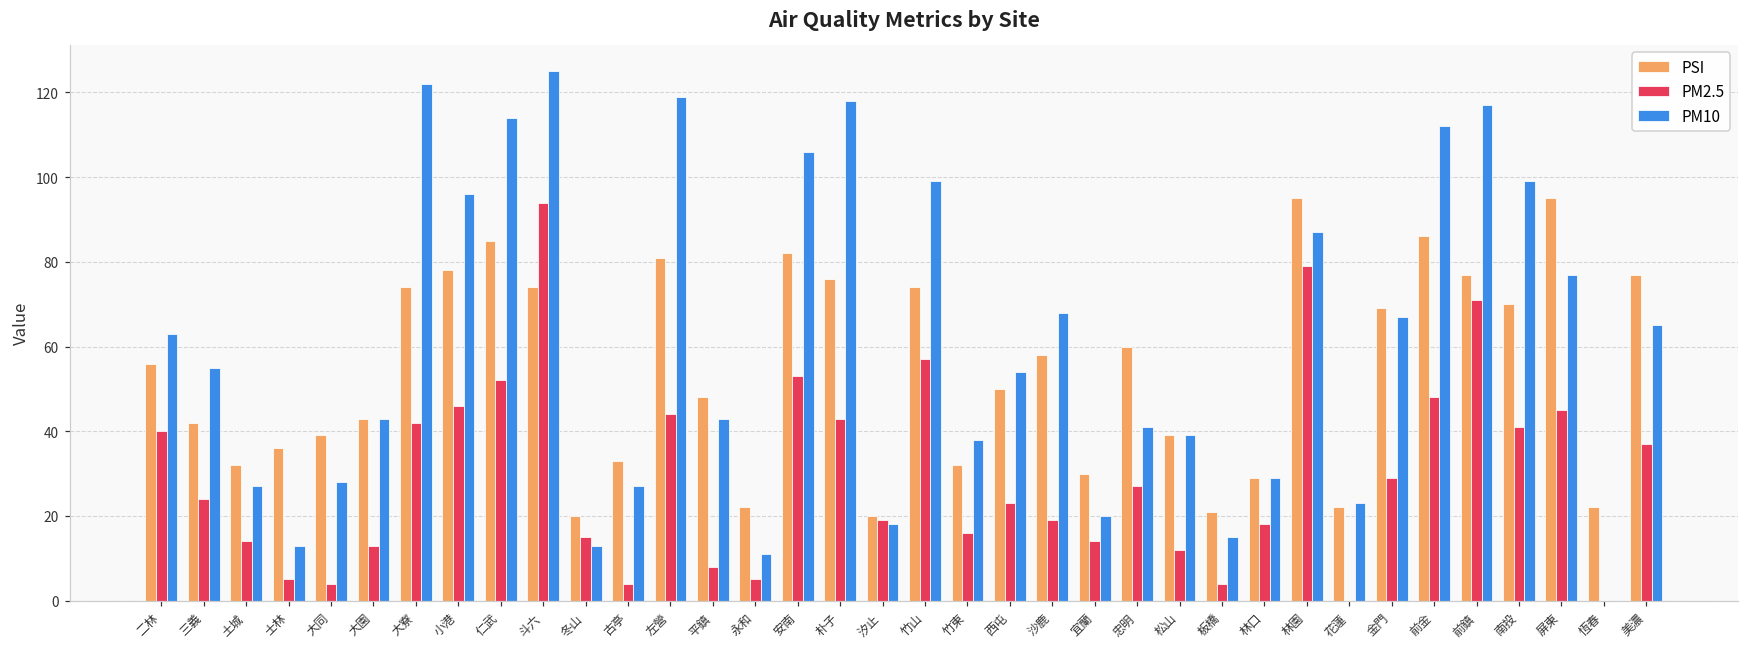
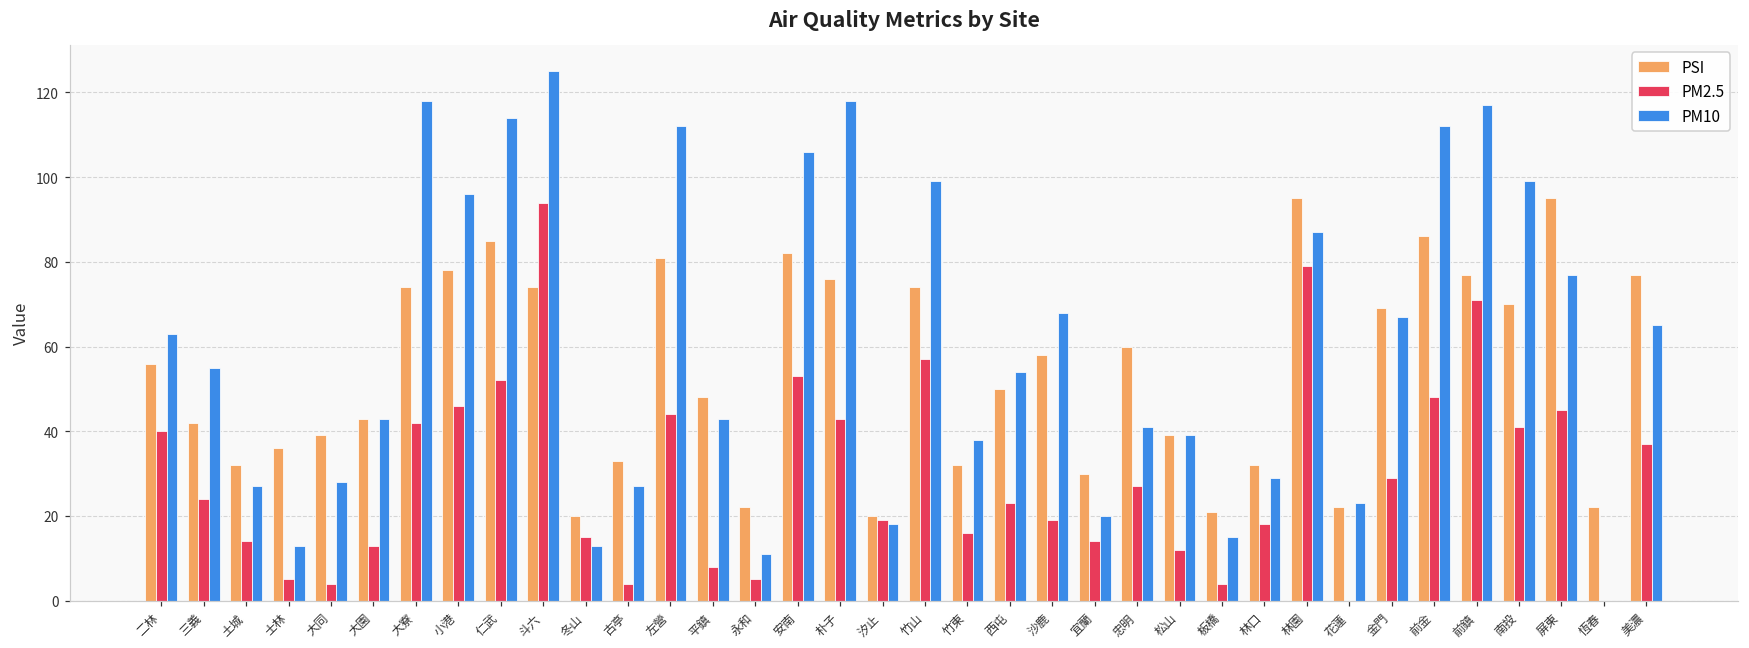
  {
    "PSI": {
      "二林": 56,
      "三義": 42,
      "土城": 32,
      "士林": 36,
      "大同": 39,
      "大園": 43,
      "大寮": 74,
      "小港": 78,
      "仁武": 85,
      "斗六": 74,
      "冬山": 20,
      "古亭": 33,
      "左營": 81,
      "平鎮": 48,
      "永和": 22,
      "安南": 82,
      "朴子": 76,
      "汐止": 20,
      "竹山": 74,
      "竹東": 32,
      "西屯": 50,
      "沙鹿": 58,
      "宜蘭": 30,
      "忠明": 60,
      "松山": 39,
      "板橋": 21,
-     "林口": 29,
+     "林口": 32,
      "林園": 95,
      "花蓮": 22,
      "金門": 69,
      "前金": 86,
      "前鎮": 77,
      "南投": 70,
      "屏東": 95,
      "恆春": 22,
      "美濃": 77
    },
    "PM2.5": {
      "二林": 40,
      "三義": 24,
      "土城": 14,
      "士林": 5,
      "大同": 4,
      "大園": 13,
      "大寮": 42,
      "小港": 46,
      "仁武": 52,
      "斗六": 94,
      "冬山": 15,
      "古亭": 4,
      "左營": 44,
      "平鎮": 8,
      "永和": 5,
      "安南": 53,
      "朴子": 43,
      "汐止": 19,
      "竹山": 57,
      "竹東": 16,
      "西屯": 23,
      "沙鹿": 19,
      "宜蘭": 14,
      "忠明": 27,
      "松山": 12,
      "板橋": 4,
      "林口": 18,
      "林園": 79,
      "花蓮": 0,
      "金門": 29,
      "前金": 48,
      "前鎮": 71,
      "南投": 41,
      "屏東": 45,
      "恆春": 0,
      "美濃": 37
    },
    "PM10": {
      "二林": 63,
      "三義": 55,
      "土城": 27,
      "士林": 13,
      "大同": 28,
      "大園": 43,
-     "大寮": 122,
+     "大寮": 118,
      "小港": 96,
      "仁武": 114,
      "斗六": 125,
      "冬山": 13,
      "古亭": 27,
-     "左營": 119,
+     "左營": 112,
      "平鎮": 43,
      "永和": 11,
      "安南": 106,
      "朴子": 118,
      "汐止": 18,
      "竹山": 99,
      "竹東": 38,
      "西屯": 54,
      "沙鹿": 68,
      "宜蘭": 20,
      "忠明": 41,
      "松山": 39,
      "板橋": 15,
      "林口": 29,
      "林園": 87,
      "花蓮": 23,
      "金門": 67,
      "前金": 112,
      "前鎮": 117,
      "南投": 99,
      "屏東": 77,
      "恆春": 0,
      "美濃": 65
    }
  }
